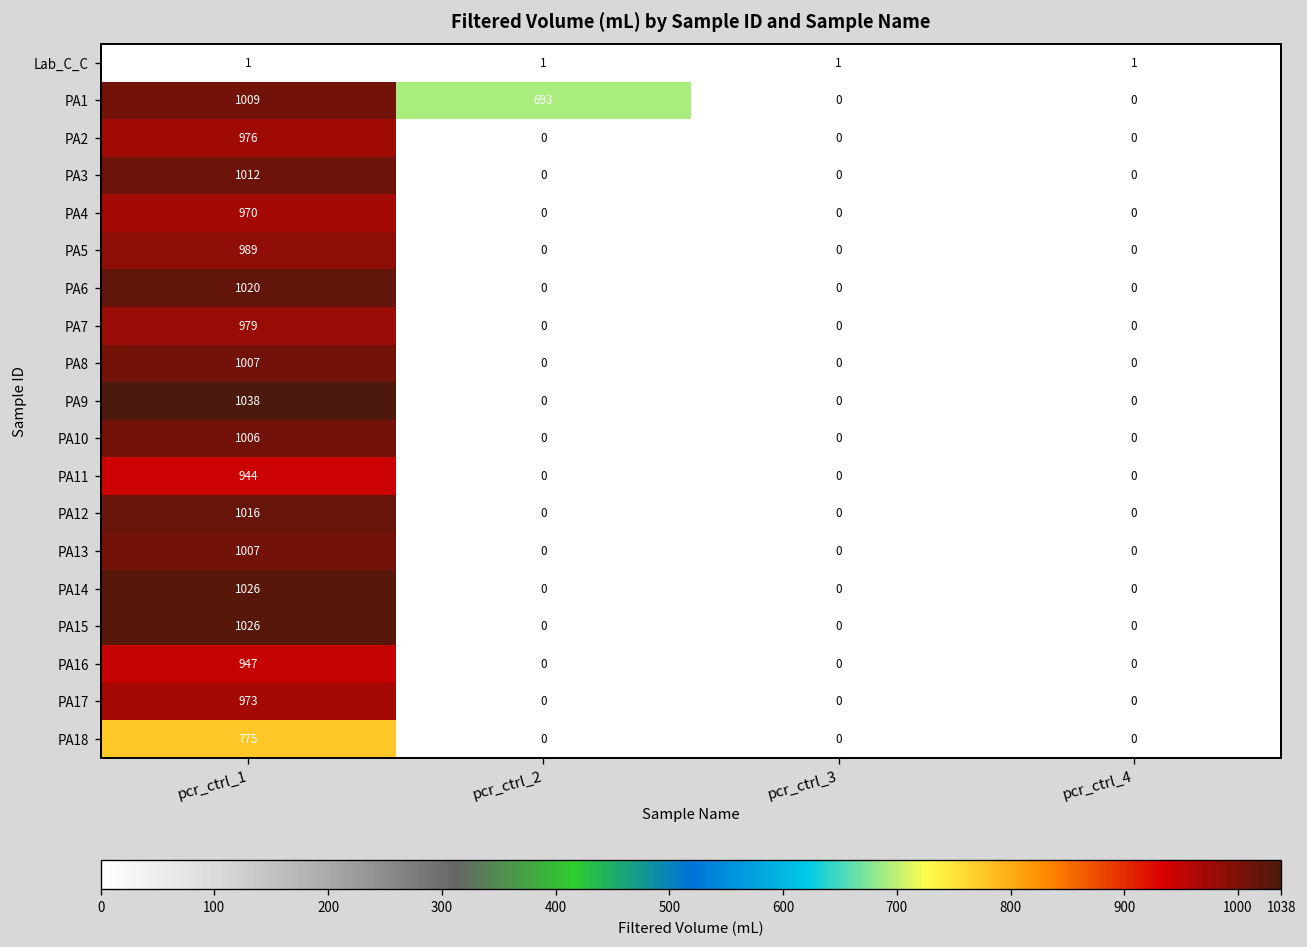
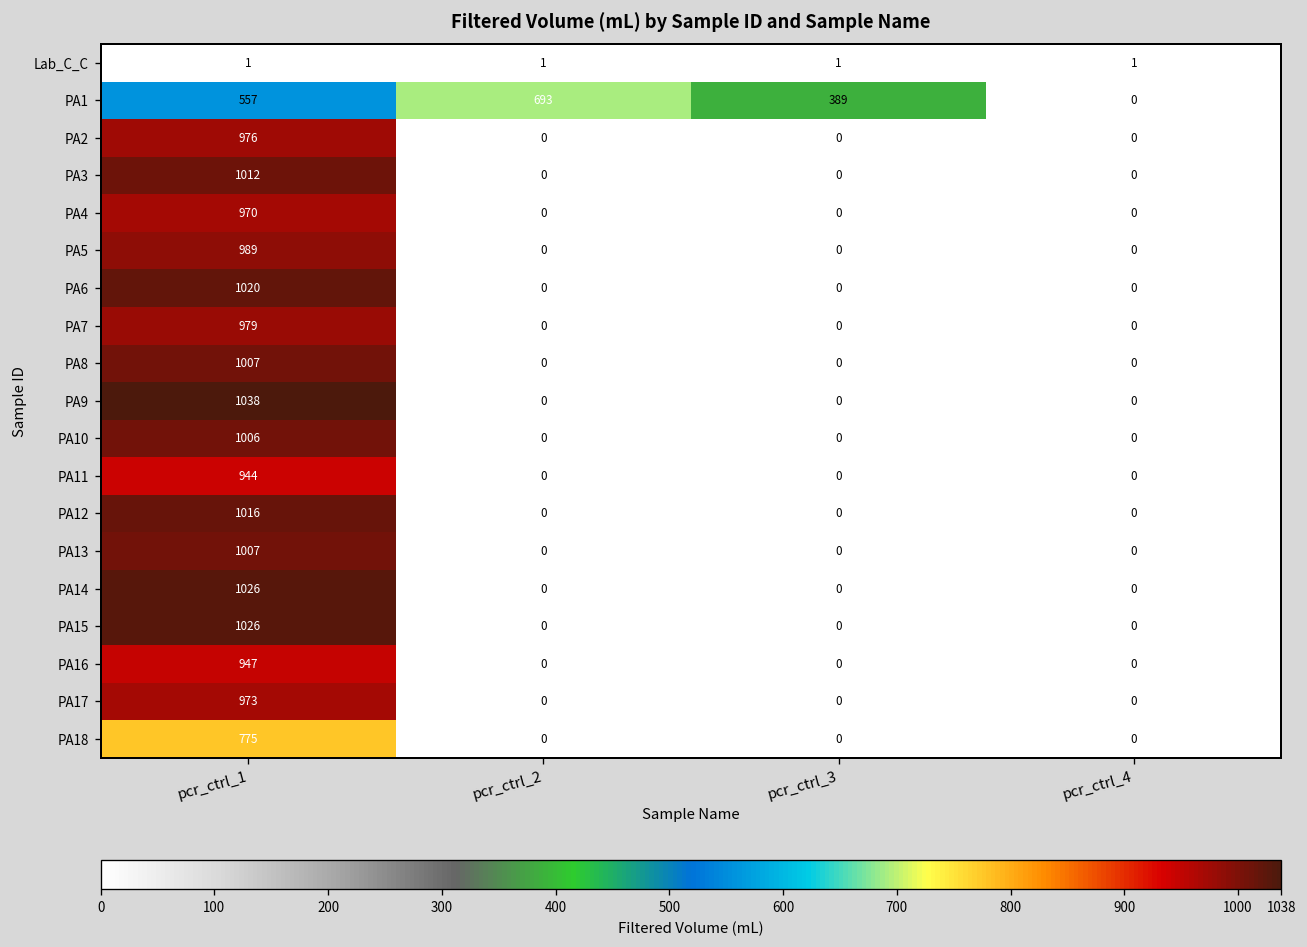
  {
    "Lab_C_C": {
      "pcr_ctrl_1": 1,
      "pcr_ctrl_2": 1,
      "pcr_ctrl_3": 1,
      "pcr_ctrl_4": 1
    },
    "PA1": {
-     "pcr_ctrl_1": 1009,
+     "pcr_ctrl_1": 557,
      "pcr_ctrl_2": 693,
-     "pcr_ctrl_3": 0,
+     "pcr_ctrl_3": 389,
      "pcr_ctrl_4": 0
    },
    "PA2": {
      "pcr_ctrl_1": 976,
      "pcr_ctrl_2": 0,
      "pcr_ctrl_3": 0,
      "pcr_ctrl_4": 0
    },
    "PA3": {
      "pcr_ctrl_1": 1012,
      "pcr_ctrl_2": 0,
      "pcr_ctrl_3": 0,
      "pcr_ctrl_4": 0
    },
    "PA4": {
      "pcr_ctrl_1": 970,
      "pcr_ctrl_2": 0,
      "pcr_ctrl_3": 0,
      "pcr_ctrl_4": 0
    },
    "PA5": {
      "pcr_ctrl_1": 989,
      "pcr_ctrl_2": 0,
      "pcr_ctrl_3": 0,
      "pcr_ctrl_4": 0
    },
    "PA6": {
      "pcr_ctrl_1": 1020,
      "pcr_ctrl_2": 0,
      "pcr_ctrl_3": 0,
      "pcr_ctrl_4": 0
    },
    "PA7": {
      "pcr_ctrl_1": 979,
      "pcr_ctrl_2": 0,
      "pcr_ctrl_3": 0,
      "pcr_ctrl_4": 0
    },
    "PA8": {
      "pcr_ctrl_1": 1007,
      "pcr_ctrl_2": 0,
      "pcr_ctrl_3": 0,
      "pcr_ctrl_4": 0
    },
    "PA9": {
      "pcr_ctrl_1": 1038,
      "pcr_ctrl_2": 0,
      "pcr_ctrl_3": 0,
      "pcr_ctrl_4": 0
    },
    "PA10": {
      "pcr_ctrl_1": 1006,
      "pcr_ctrl_2": 0,
      "pcr_ctrl_3": 0,
      "pcr_ctrl_4": 0
    },
    "PA11": {
      "pcr_ctrl_1": 944,
      "pcr_ctrl_2": 0,
      "pcr_ctrl_3": 0,
      "pcr_ctrl_4": 0
    },
    "PA12": {
      "pcr_ctrl_1": 1016,
      "pcr_ctrl_2": 0,
      "pcr_ctrl_3": 0,
      "pcr_ctrl_4": 0
    },
    "PA13": {
      "pcr_ctrl_1": 1007,
      "pcr_ctrl_2": 0,
      "pcr_ctrl_3": 0,
      "pcr_ctrl_4": 0
    },
    "PA14": {
      "pcr_ctrl_1": 1026,
      "pcr_ctrl_2": 0,
      "pcr_ctrl_3": 0,
      "pcr_ctrl_4": 0
    },
    "PA15": {
      "pcr_ctrl_1": 1026,
      "pcr_ctrl_2": 0,
      "pcr_ctrl_3": 0,
      "pcr_ctrl_4": 0
    },
    "PA16": {
      "pcr_ctrl_1": 947,
      "pcr_ctrl_2": 0,
      "pcr_ctrl_3": 0,
      "pcr_ctrl_4": 0
    },
    "PA17": {
      "pcr_ctrl_1": 973,
      "pcr_ctrl_2": 0,
      "pcr_ctrl_3": 0,
      "pcr_ctrl_4": 0
    },
    "PA18": {
      "pcr_ctrl_1": 775,
      "pcr_ctrl_2": 0,
      "pcr_ctrl_3": 0,
      "pcr_ctrl_4": 0
    }
  }
